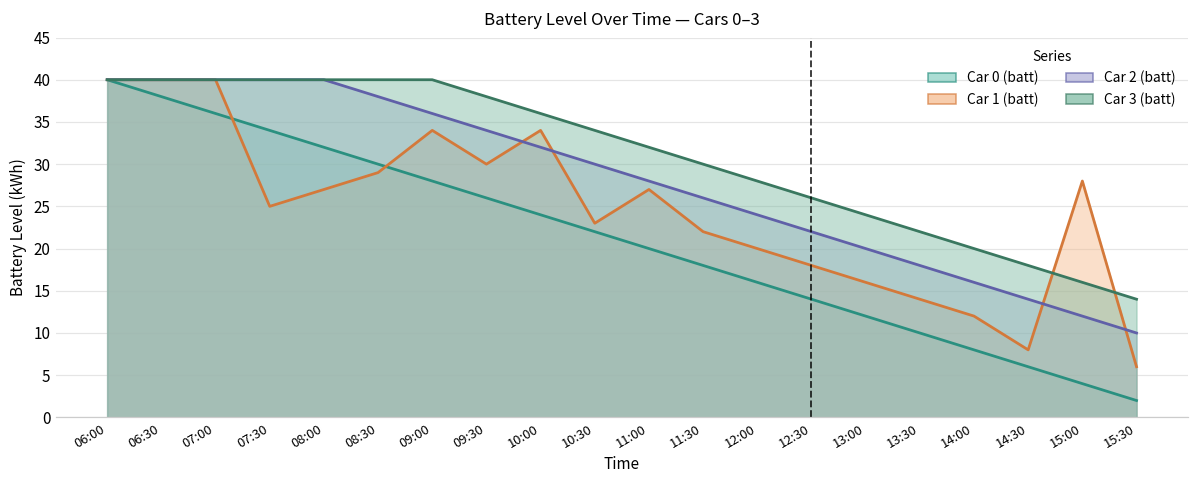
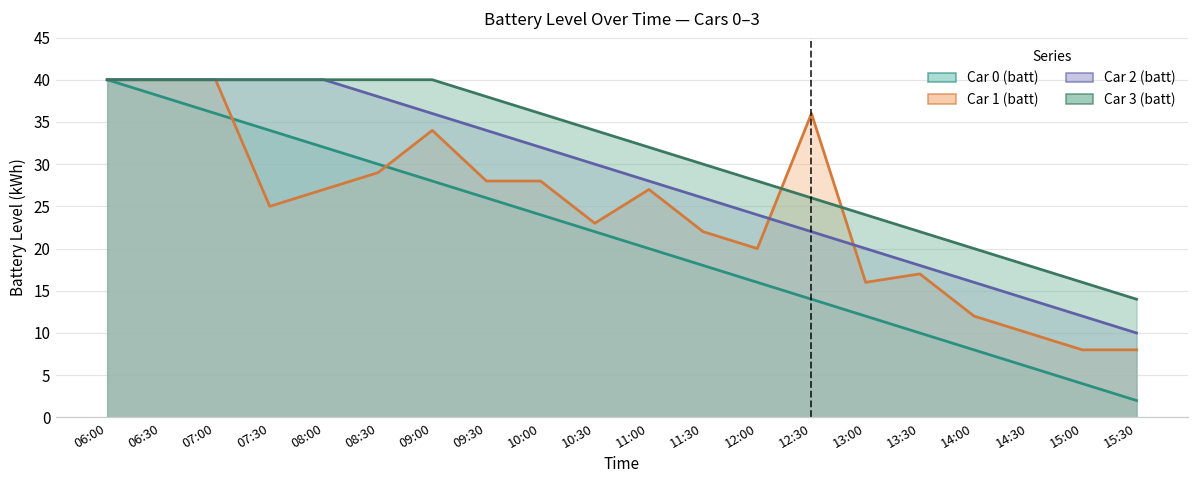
  {
    "Car 1 (batt)": {
      "07:30": 25,
      "08:00": 27,
      "08:30": 29,
      "09:00": 34,
-     "09:30": 30,
-     "10:00": 34,
+     "09:30": 28,
+     "10:00": 28,
      "10:30": 23,
      "11:00": 27,
      "11:30": 22,
      "12:00": 20,
-     "12:30": 18,
+     "12:30": 36,
      "13:00": 16,
-     "13:30": 14,
+     "13:30": 17,
      "14:00": 12,
-     "14:30": 8,
-     "15:00": 28,
-     "15:30": 6
+     "14:30": 10,
+     "15:00": 8,
+     "15:30": 8
    }
  }
